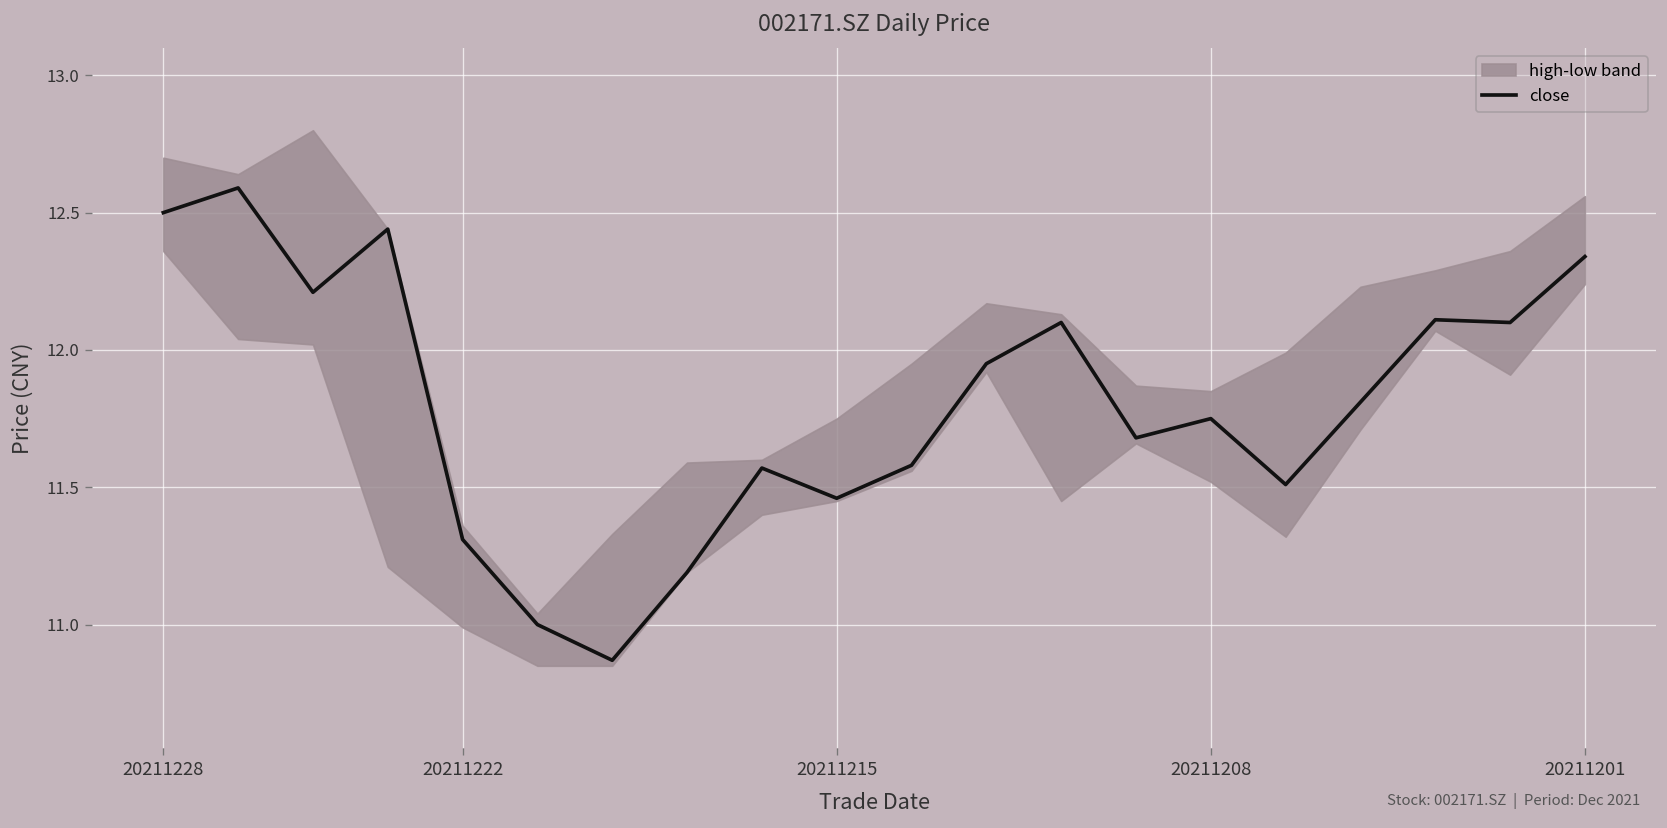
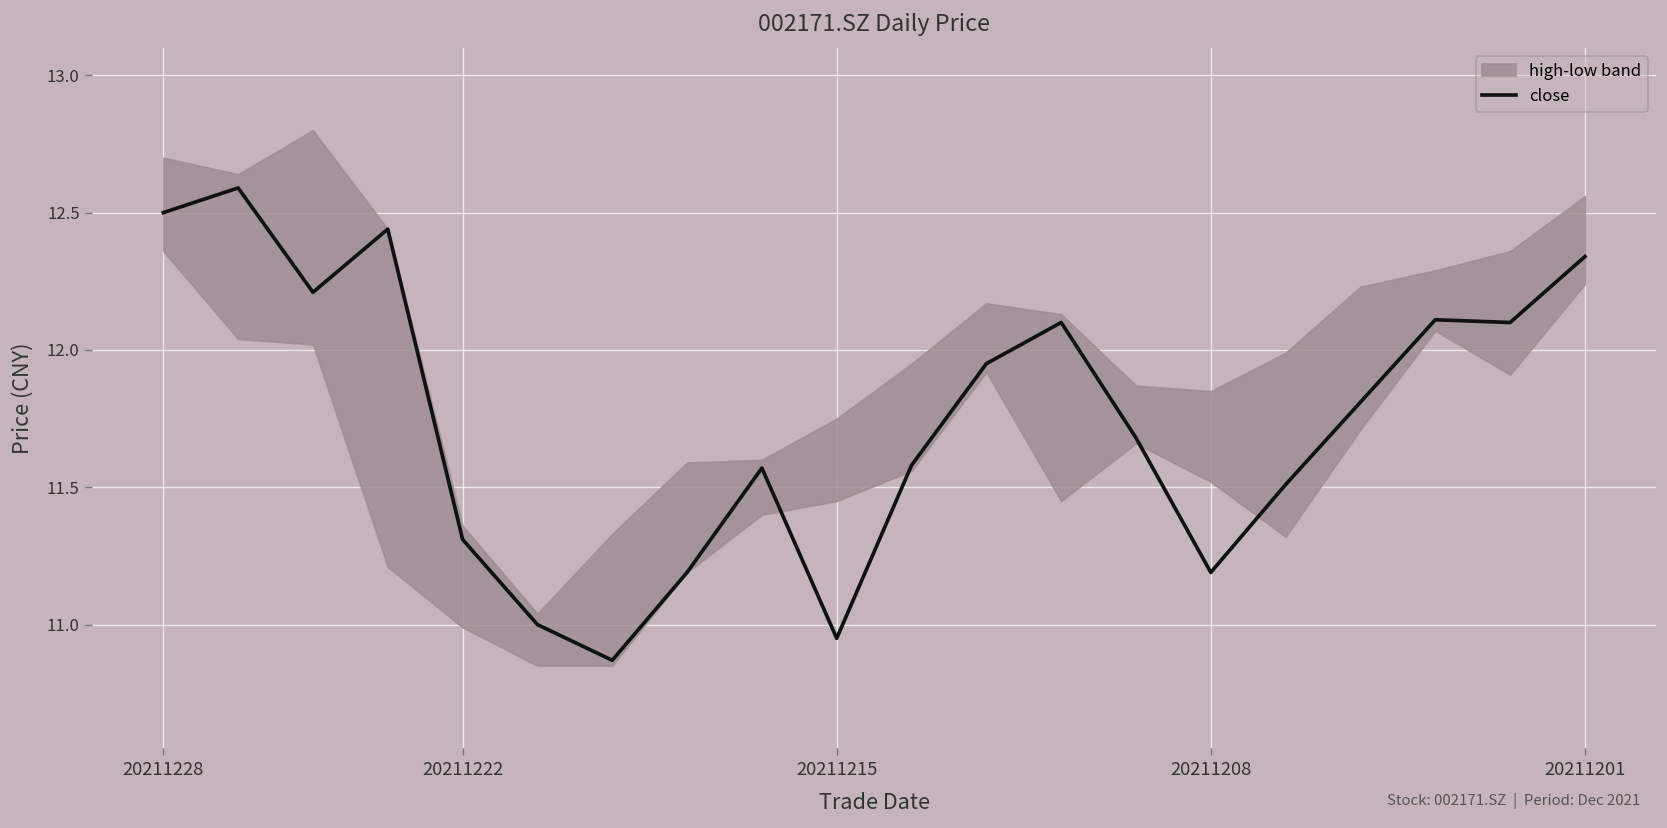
  {
    "close": {
      "20211228": 12.50,
      "20211222": 11.31,
-     "20211215": 11.46,
-     "20211208": 11.75,
+     "20211215": 10.95,
+     "20211208": 11.19,
      "20211201": 12.34
    }
  }
